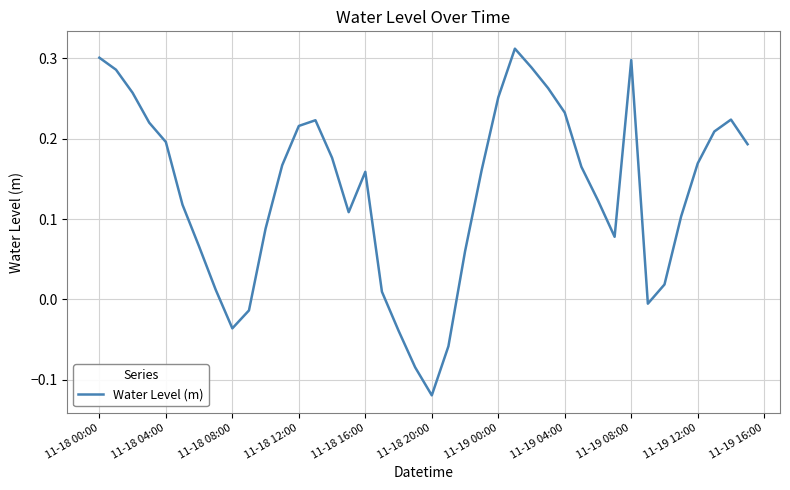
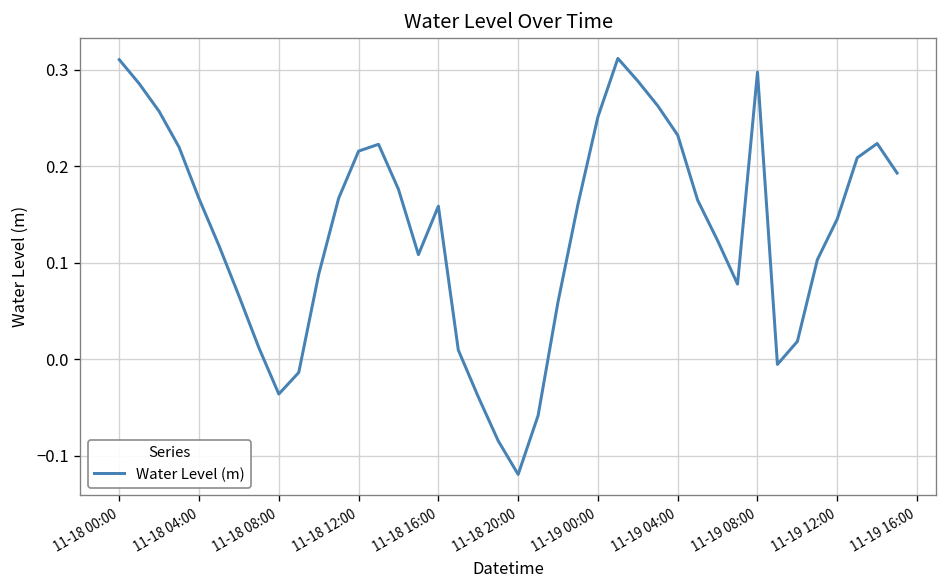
  {
-   "11-18 00:00": 0.30,
-   "11-18 04:00": 0.20,
+   "11-18 00:00": 0.31,
+   "11-18 04:00": 0.17,
    "11-18 08:00": -0.04,
    "11-18 12:00": 0.22,
    "11-18 16:00": 0.16,
    "11-18 20:00": -0.12,
    "11-19 00:00": 0.25,
    "11-19 04:00": 0.23,
    "11-19 08:00": 0.30,
-   "11-19 12:00": 0.17
+   "11-19 12:00": 0.15
  }
